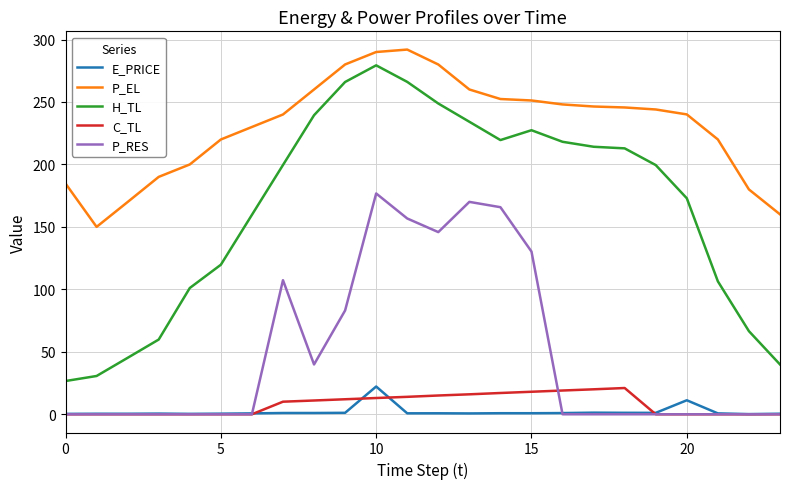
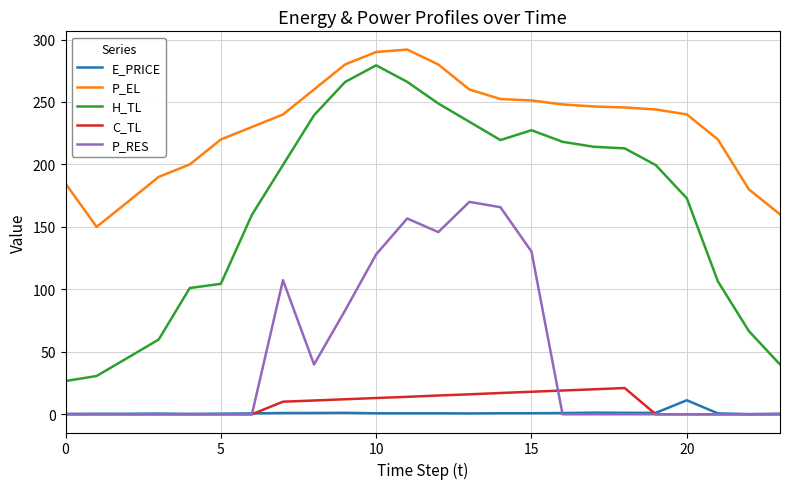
  {
    "E_PRICE": {
-     "10": 22,
+     "10": 1,
      "15": 1,
      "20": 11
    },
    "P_EL": {
      "0": 185,
      "5": 220,
      "10": 290,
      "15": 251,
      "20": 240
    },
    "H_TL": {
      "0": 27,
-     "5": 120,
+     "5": 104,
      "10": 279,
      "15": 227,
      "20": 173
    },
    "C_TL": {
      "10": 13,
      "15": 18
    },
    "P_RES": {
-     "10": 177,
+     "10": 128,
      "15": 130
    }
  }
